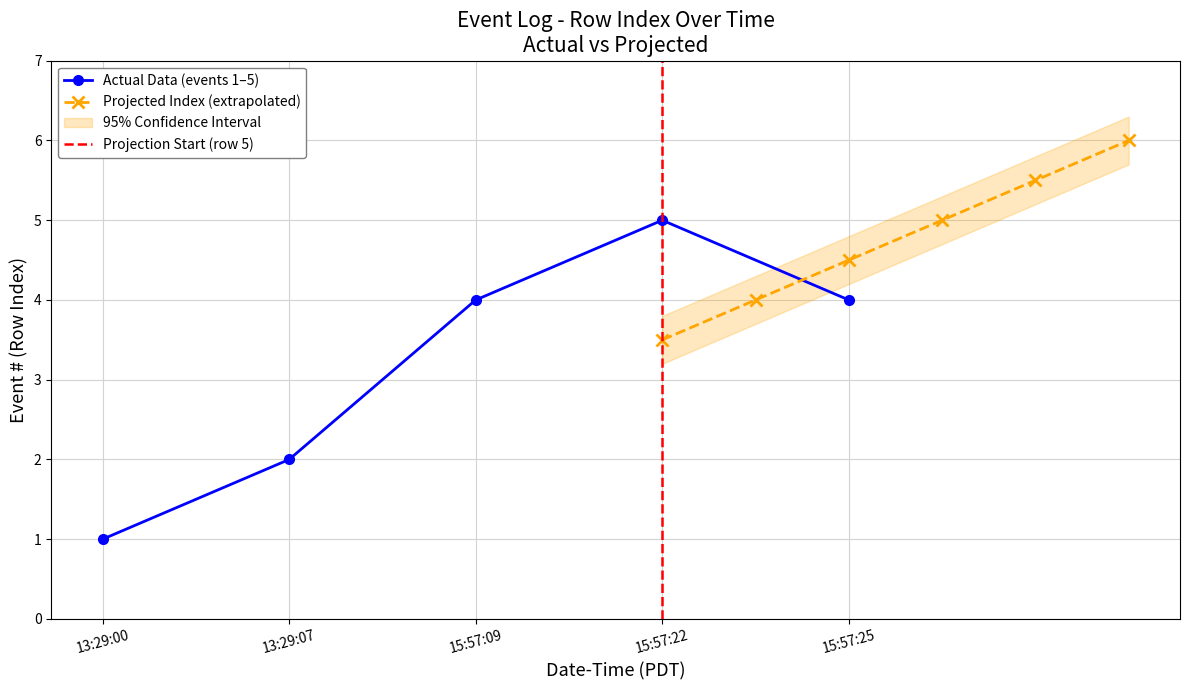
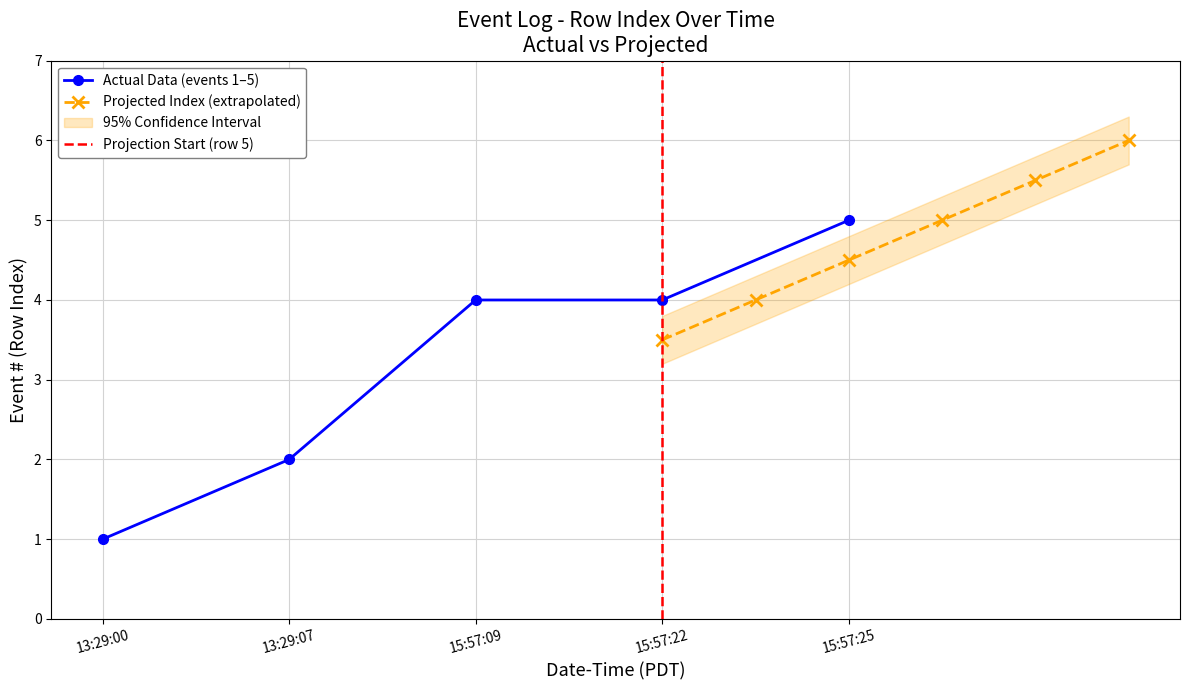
  {
    "Actual Data (events 1–5)": {
      "13:29:00": 1,
      "13:29:07": 2,
      "15:57:09": 4,
-     "15:57:22": 5,
-     "15:57:25": 4
+     "15:57:22": 4,
+     "15:57:25": 5
    }
  }
